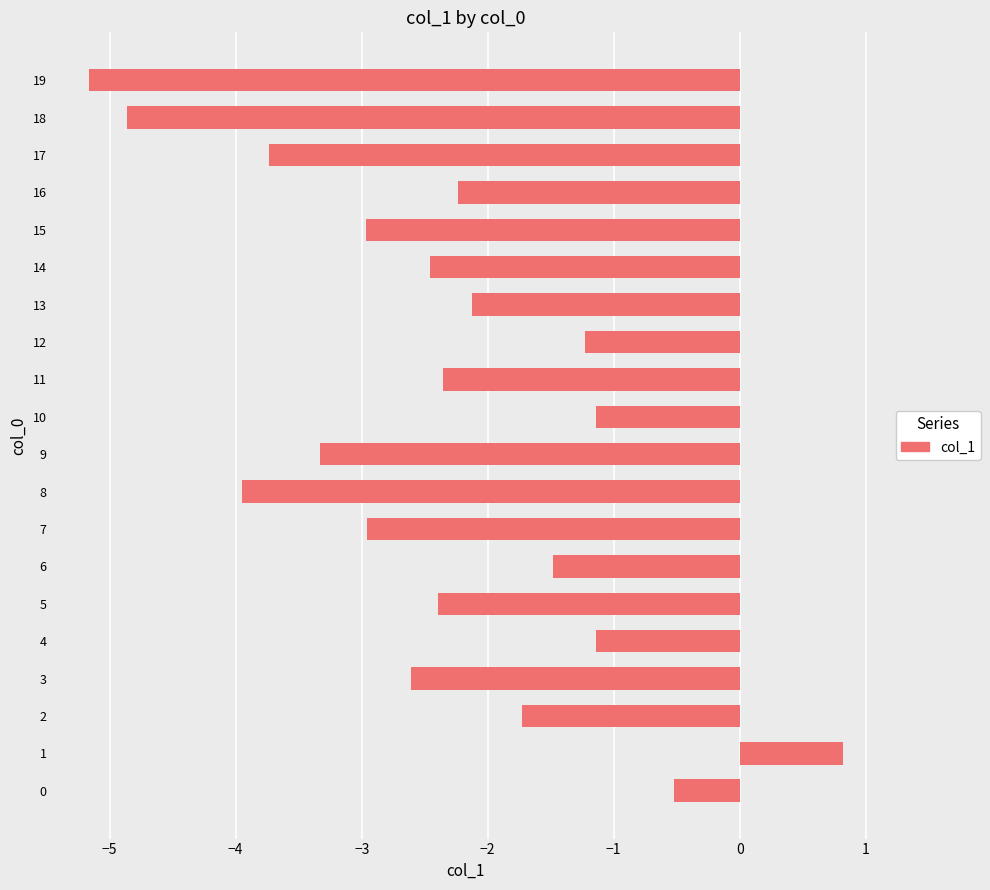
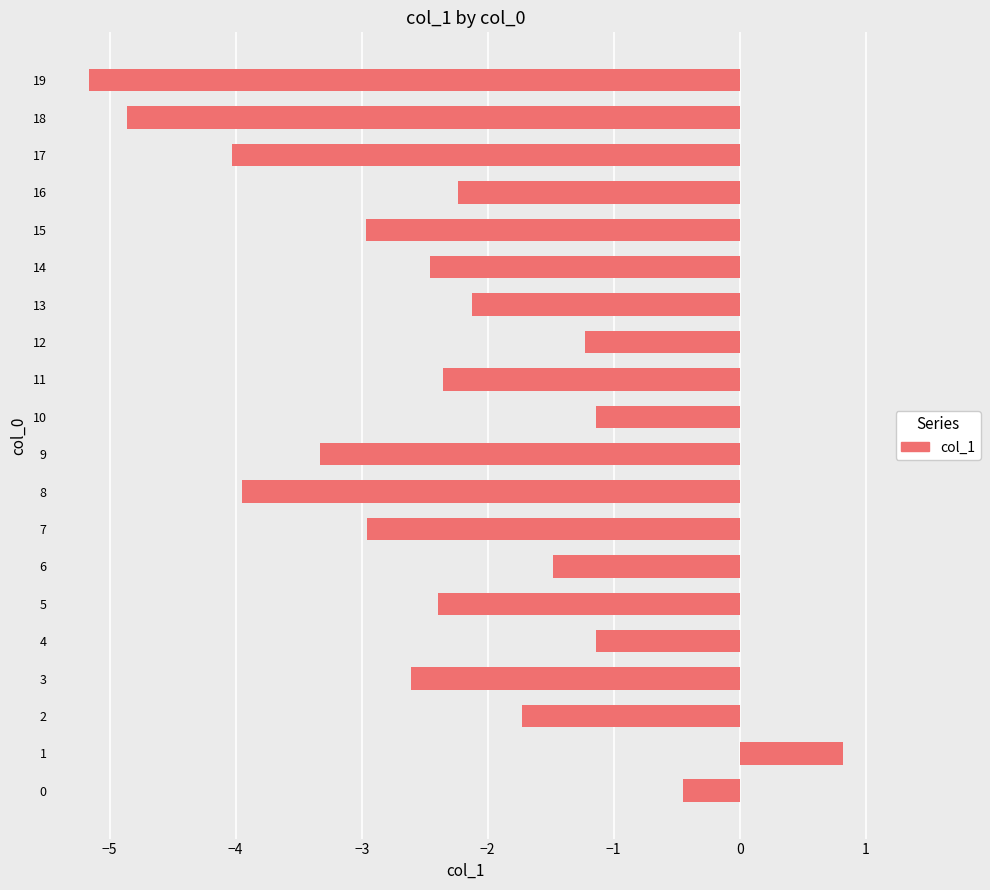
  {
    "19": -5.16,
    "18": -4.86,
-   "17": -3.74,
+   "17": -4.03,
    "16": -2.23,
    "15": -2.96,
    "14": -2.46,
    "13": -2.12,
    "12": -1.23,
    "11": -2.35,
    "10": -1.14,
    "9": -3.33,
    "8": -3.95,
    "7": -2.96,
    "6": -1.48,
    "5": -2.40,
    "4": -1.14,
    "3": -2.61,
    "2": -1.73,
    "1": 0.82,
-   "0": -0.52
+   "0": -0.45
  }
